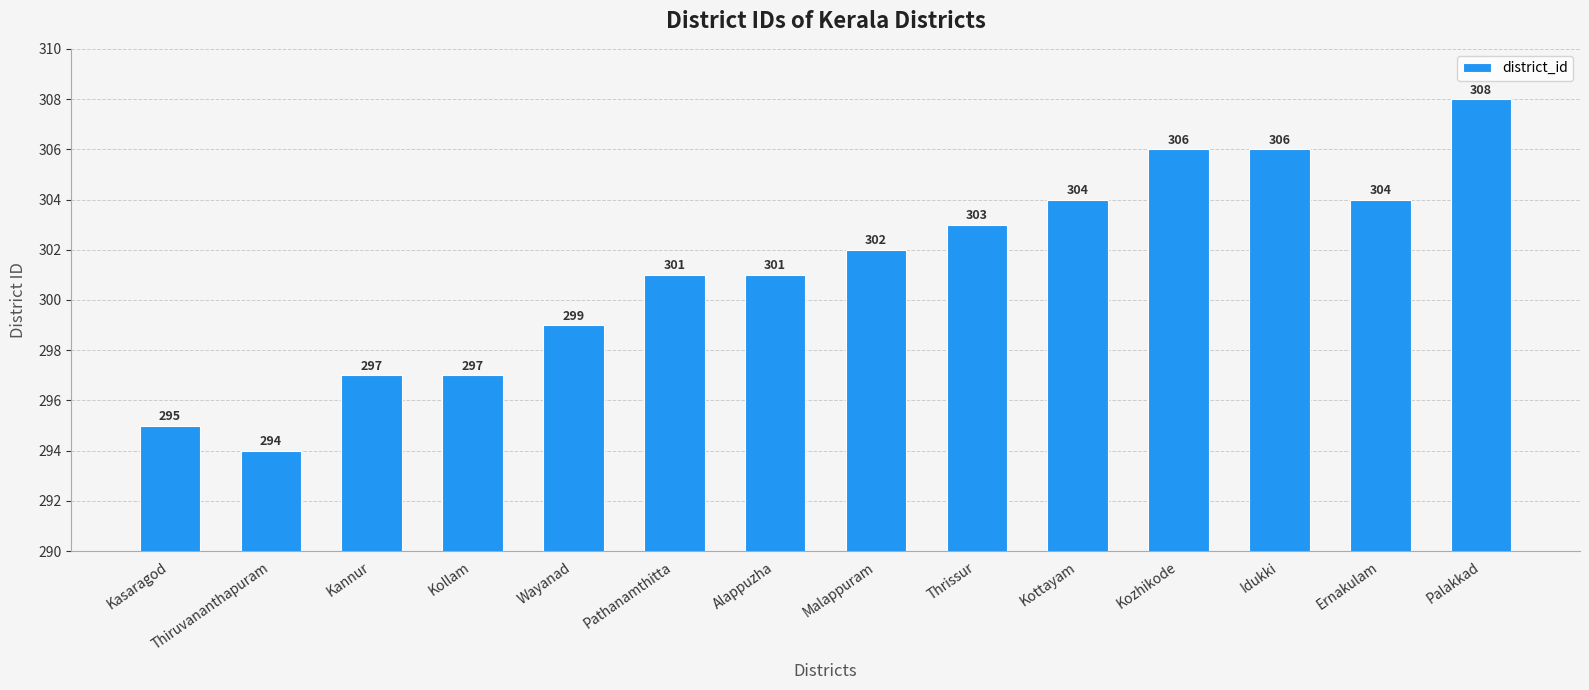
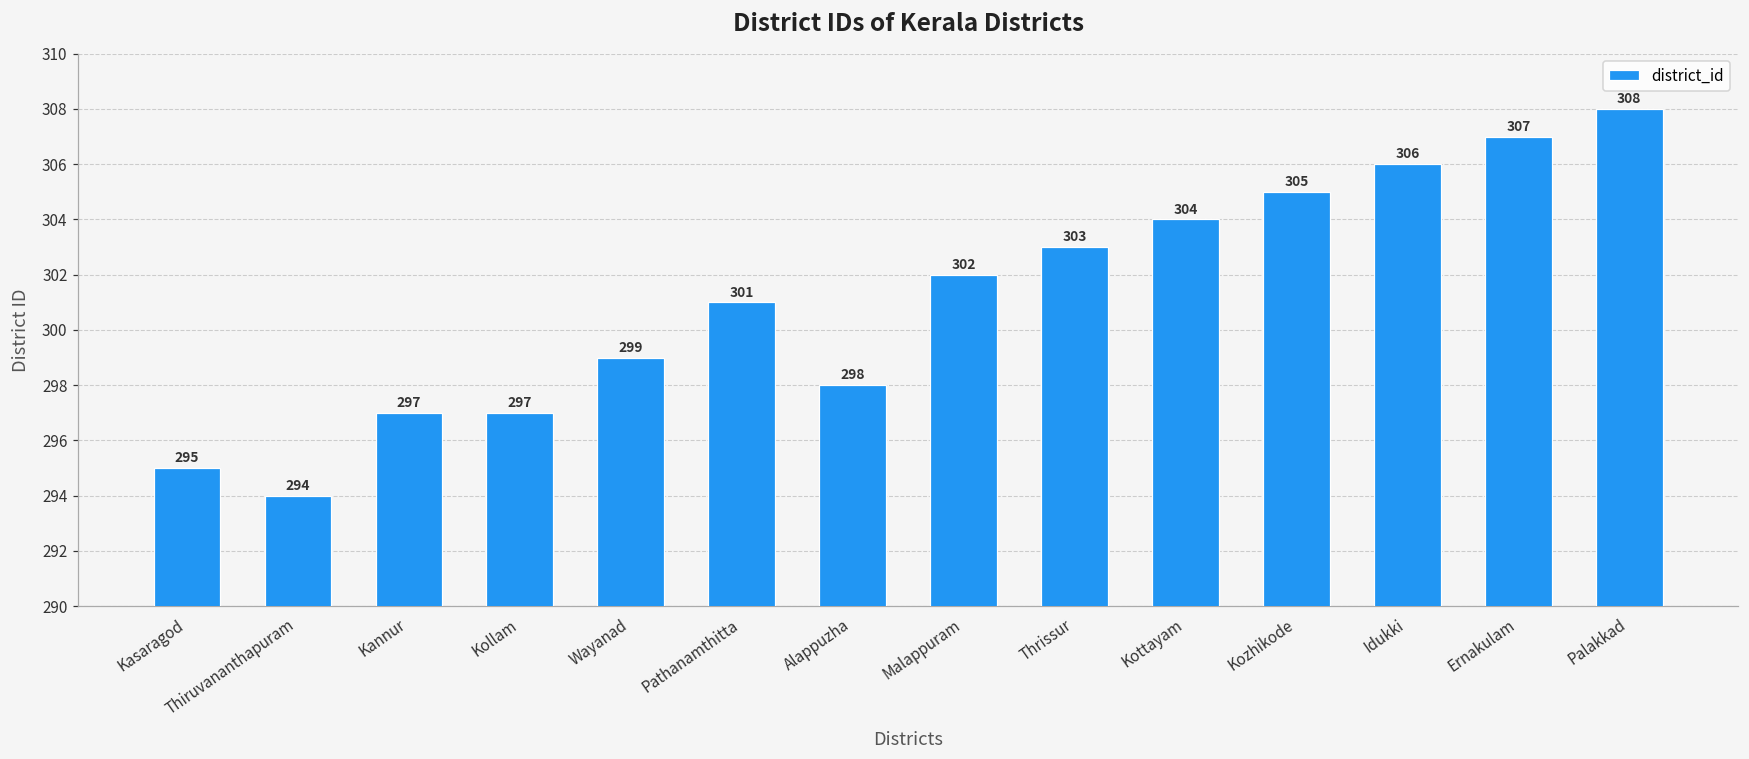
  {
    "Kasaragod": 295,
    "Thiruvananthapuram": 294,
    "Kannur": 297,
    "Kollam": 297,
    "Wayanad": 299,
    "Pathanamthitta": 301,
-   "Alappuzha": 301,
+   "Alappuzha": 298,
    "Malappuram": 302,
    "Thrissur": 303,
    "Kottayam": 304,
-   "Kozhikode": 306,
+   "Kozhikode": 305,
    "Idukki": 306,
-   "Ernakulam": 304,
+   "Ernakulam": 307,
    "Palakkad": 308
  }
